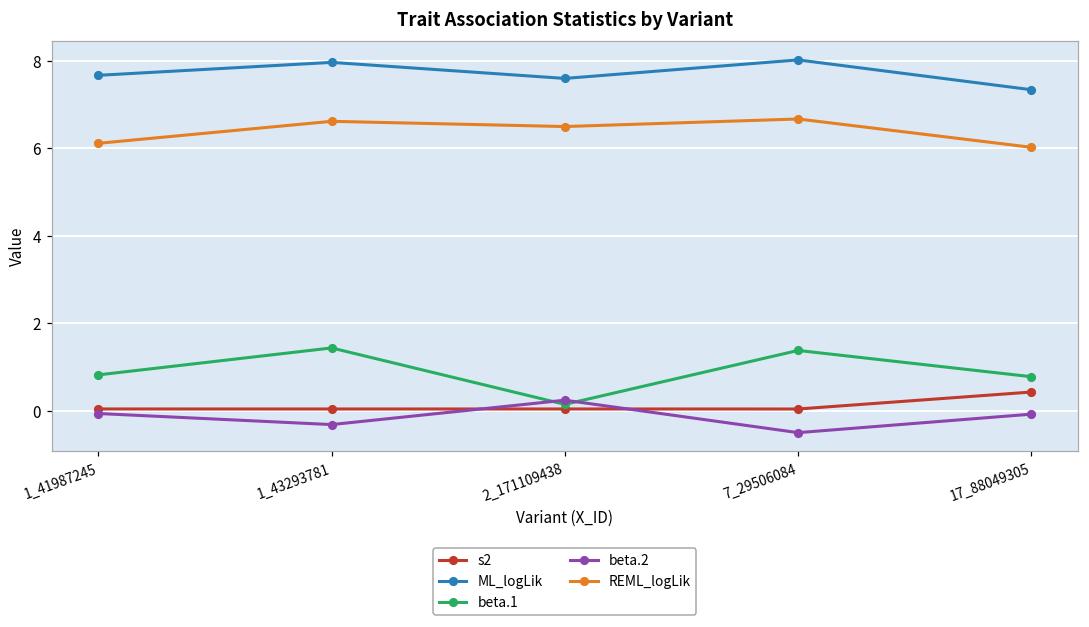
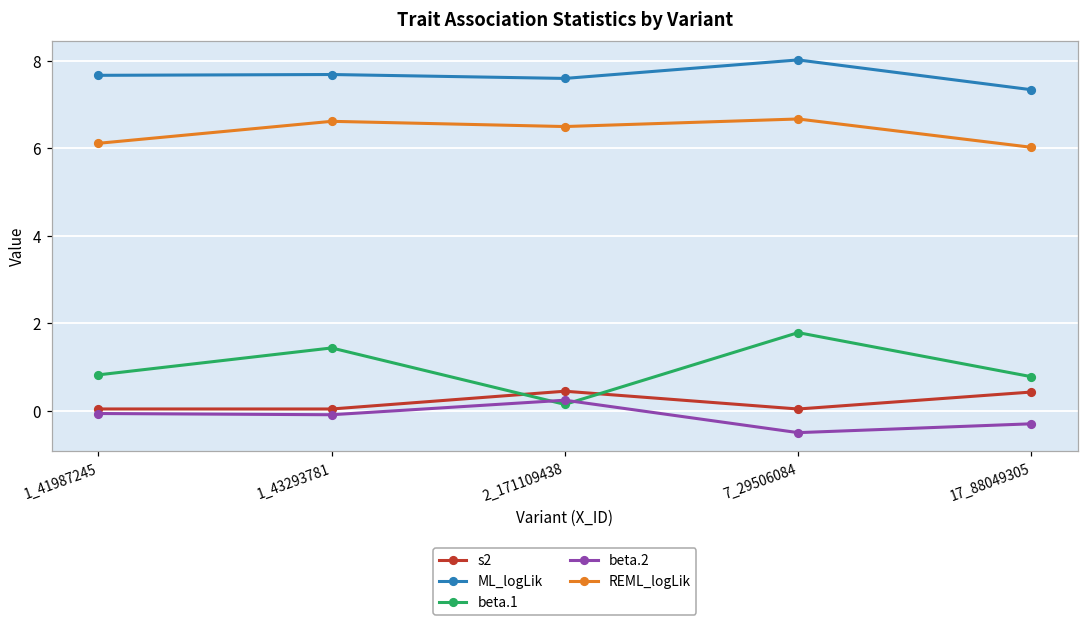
  {
    "s2": {
      "1_41987245": 0.0,
      "1_43293781": 0.0,
-     "2_171109438": 0.0,
+     "2_171109438": 0.4,
      "7_29506084": 0.0,
      "17_88049305": 0.4
    },
    "ML_logLik": {
      "1_41987245": 7.7,
-     "1_43293781": 8.0,
+     "1_43293781": 7.7,
      "2_171109438": 7.6,
      "7_29506084": 8.0,
      "17_88049305": 7.3
    },
    "beta.1": {
      "1_41987245": 0.8,
      "1_43293781": 1.4,
      "2_171109438": 0.1,
-     "7_29506084": 1.4,
+     "7_29506084": 1.8,
      "17_88049305": 0.8
    },
    "beta.2": {
      "1_41987245": -0.1,
-     "1_43293781": -0.3,
+     "1_43293781": -0.1,
      "2_171109438": 0.2,
      "7_29506084": -0.5,
-     "17_88049305": -0.1
+     "17_88049305": -0.3
    },
    "REML_logLik": {
      "1_41987245": 6.1,
      "1_43293781": 6.6,
      "2_171109438": 6.5,
      "7_29506084": 6.7,
      "17_88049305": 6.0
    }
  }
